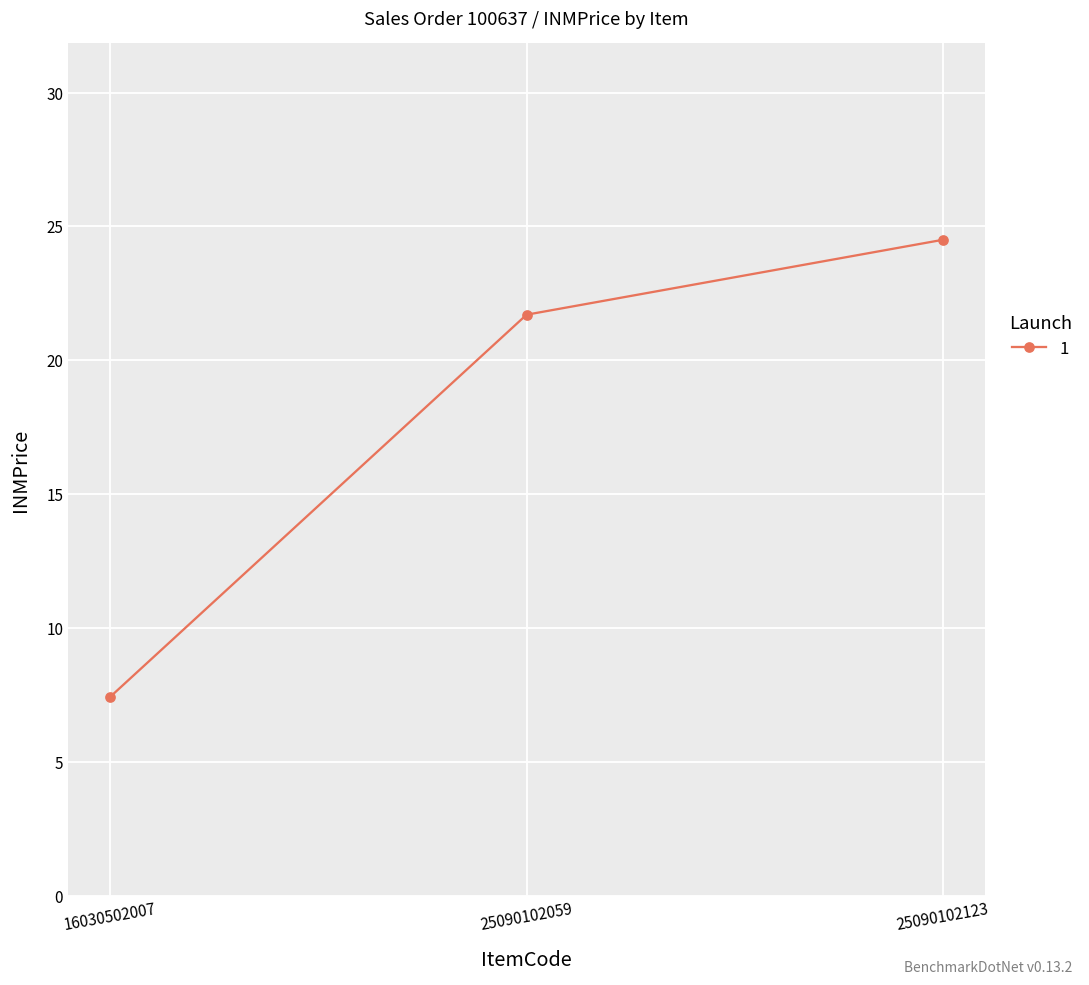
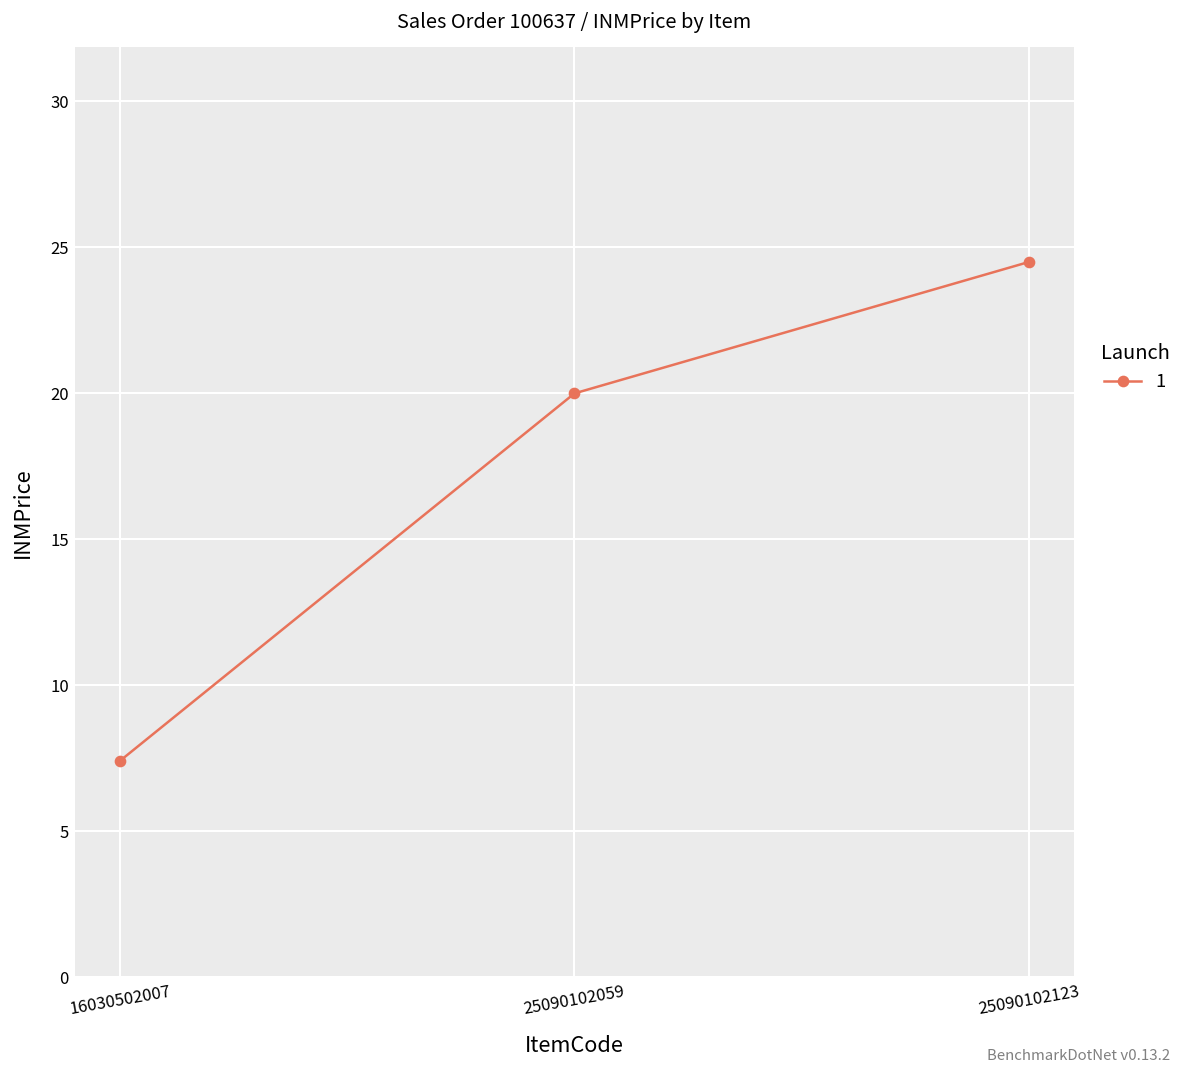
  {
    "16030502007": 7.4,
-   "25090102059": 21.7,
+   "25090102059": 20.0,
    "25090102123": 24.5
  }
